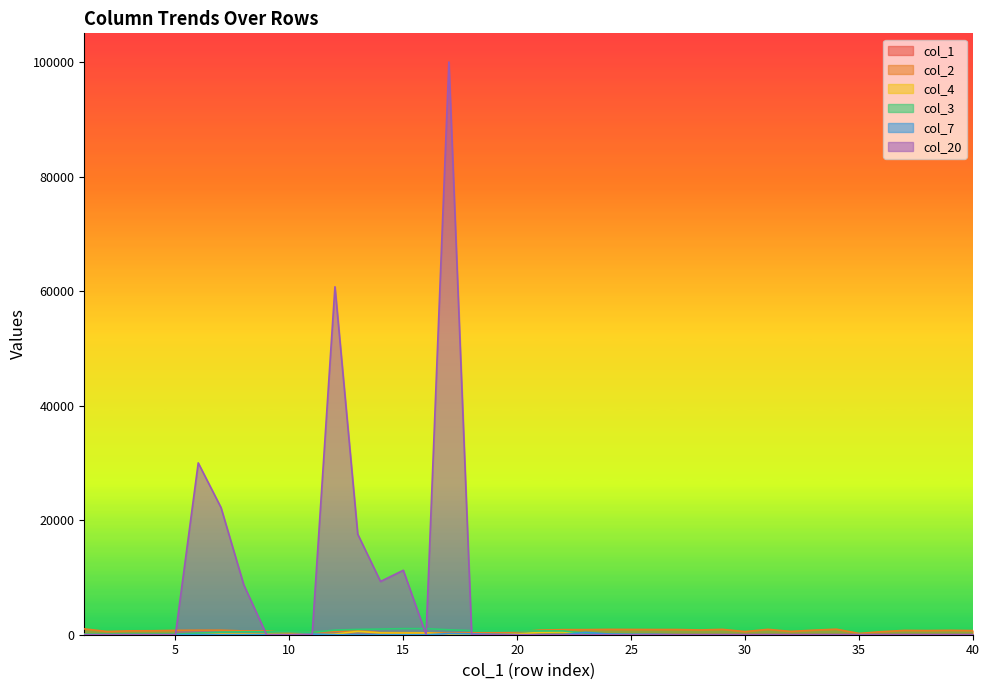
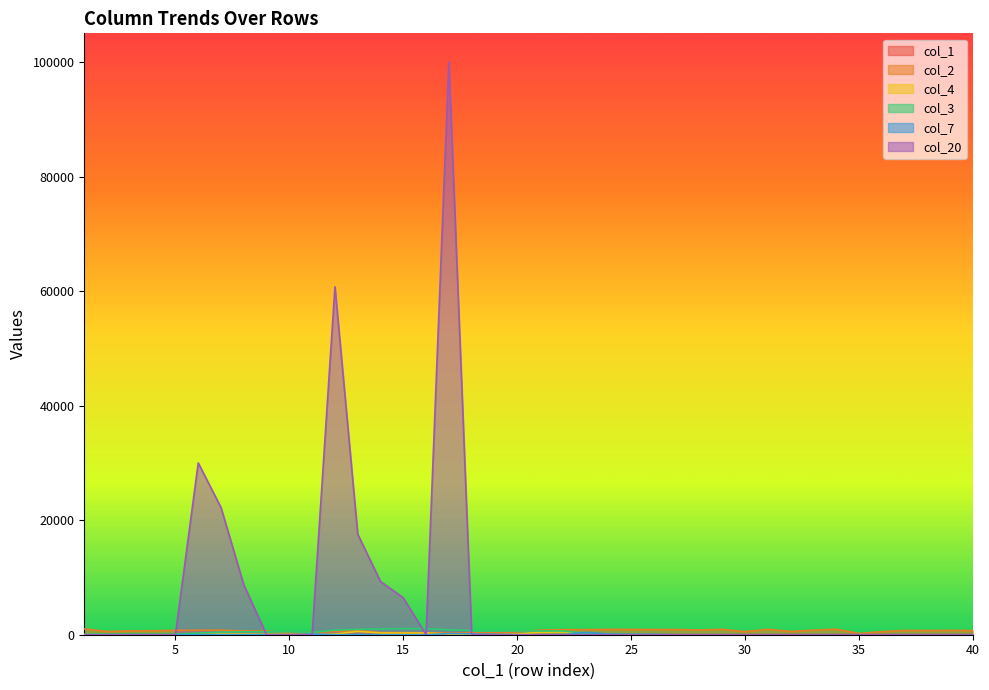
  {
    "col_3": {
      "15": 1000
    },
    "col_20": {
-     "15": 11000
+     "15": 6000
    }
  }
